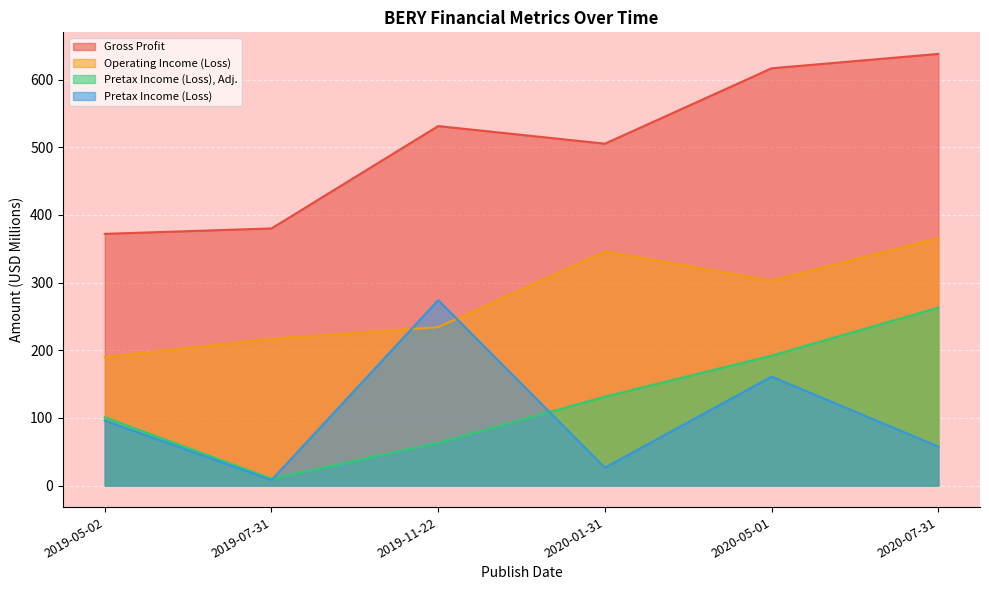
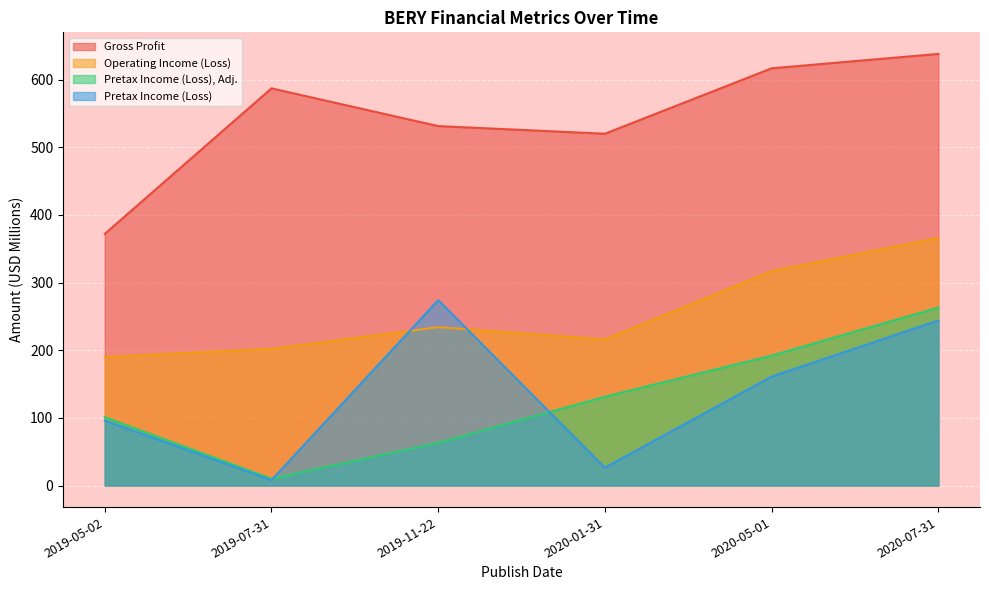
  {
    "Gross Profit": {
      "2019-05-02": 370,
-     "2019-07-31": 380,
+     "2019-07-31": 590,
      "2019-11-22": 530,
-     "2020-01-31": 510,
+     "2020-01-31": 520,
      "2020-05-01": 620,
      "2020-07-31": 640
    },
    "Operating Income (Loss)": {
      "2019-05-02": 190,
-     "2019-07-31": 220,
+     "2019-07-31": 200,
      "2019-11-22": 230,
-     "2020-01-31": 350,
-     "2020-05-01": 300,
+     "2020-01-31": 220,
+     "2020-05-01": 320,
      "2020-07-31": 370
    },
    "Pretax Income (Loss), Adj.": {
      "2019-05-02": 100,
      "2019-11-22": 60,
      "2020-01-31": 130,
      "2020-05-01": 190,
      "2020-07-31": 260
    },
    "Pretax Income (Loss)": {
      "2019-05-02": 100,
      "2019-11-22": 270,
      "2020-01-31": 30,
      "2020-05-01": 160,
-     "2020-07-31": 60
+     "2020-07-31": 240
    }
  }
